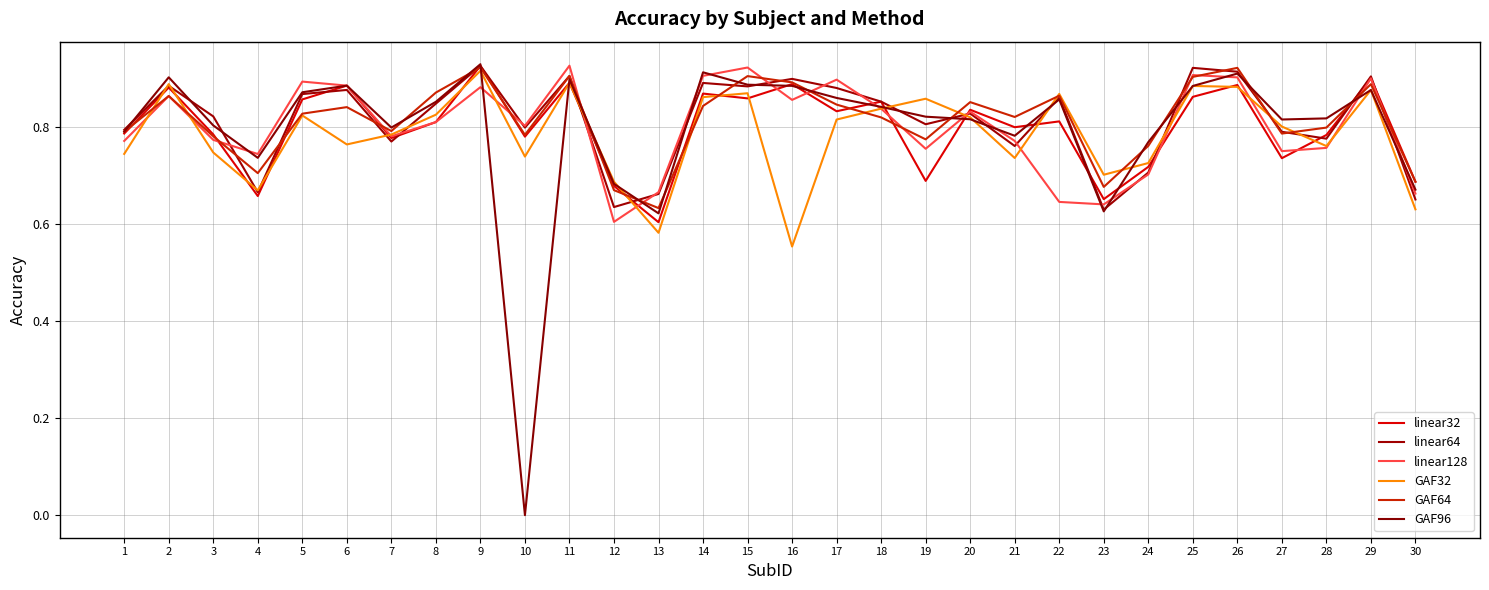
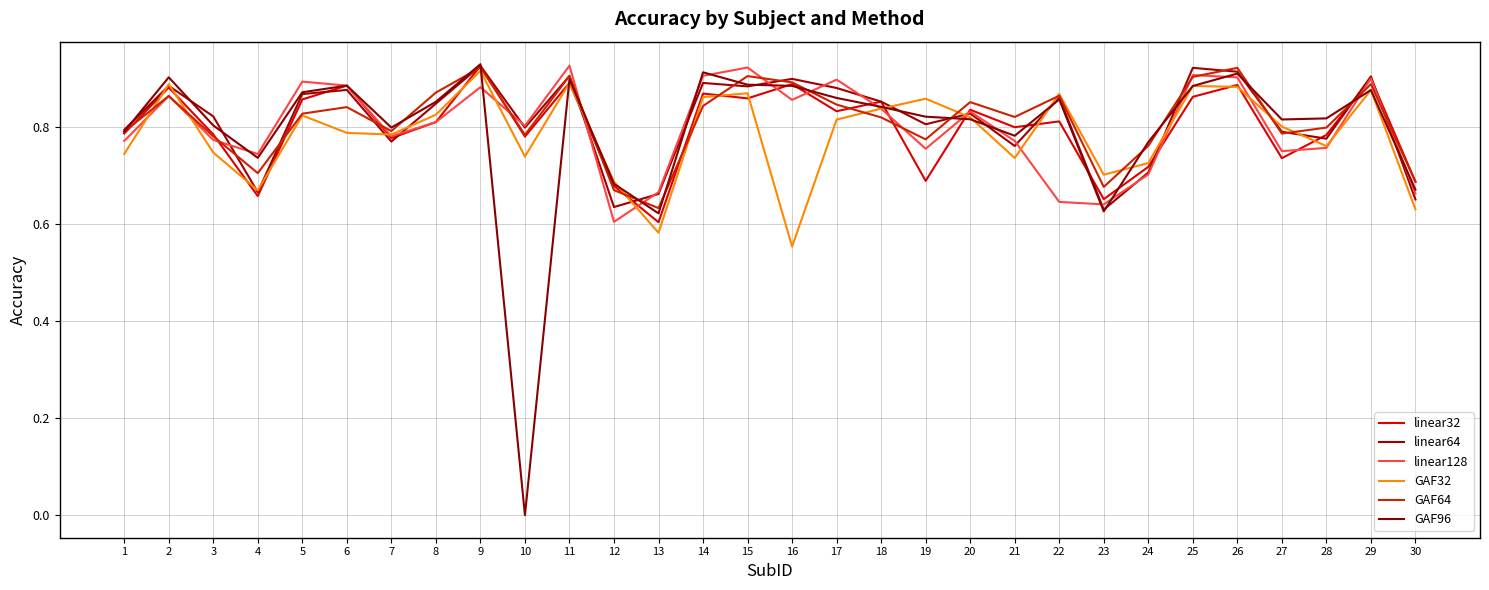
  {
    "linear128": {
      "1": 0.77,
      "3": 0.77,
      "4": 0.74,
      "5": 0.89,
      "9": 0.88,
      "11": 0.93,
      "12": 0.60,
      "14": 0.91,
      "15": 0.92,
      "16": 0.86,
      "17": 0.90,
      "19": 0.75,
      "21": 0.77,
      "22": 0.65,
      "23": 0.64,
      "26": 0.90,
      "27": 0.75,
      "30": 0.66
    },
    "GAF32": {
      "1": 0.74,
      "3": 0.75,
-     "6": 0.76,
+     "6": 0.79,
      "8": 0.83,
      "9": 0.92,
      "10": 0.74,
      "13": 0.58,
      "14": 0.86,
      "15": 0.87,
      "16": 0.55,
      "17": 0.82,
      "19": 0.86,
      "21": 0.74,
      "23": 0.70,
      "24": 0.73,
      "27": 0.80,
      "30": 0.63
    }
  }
